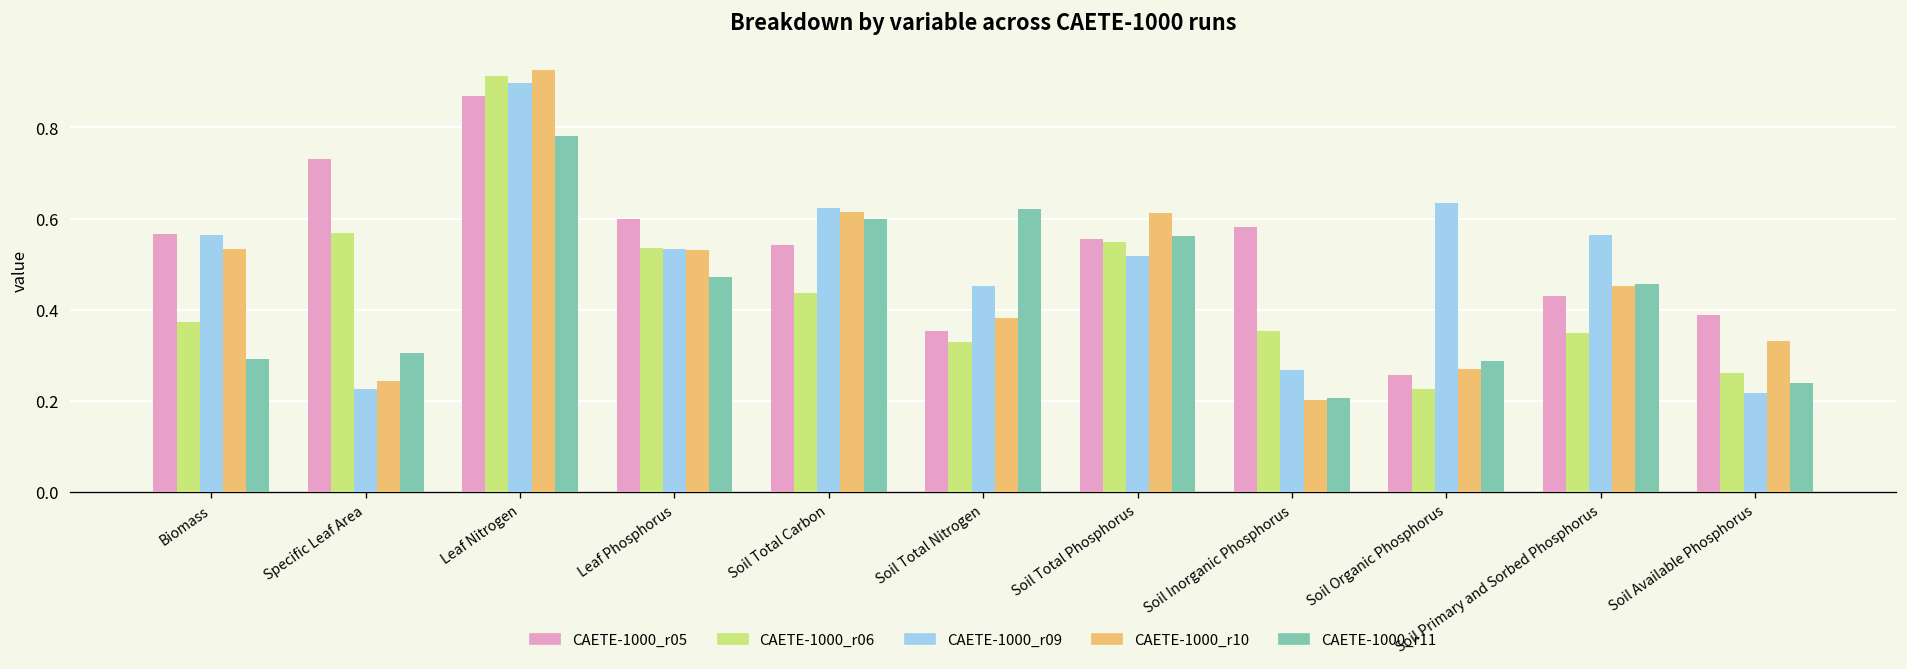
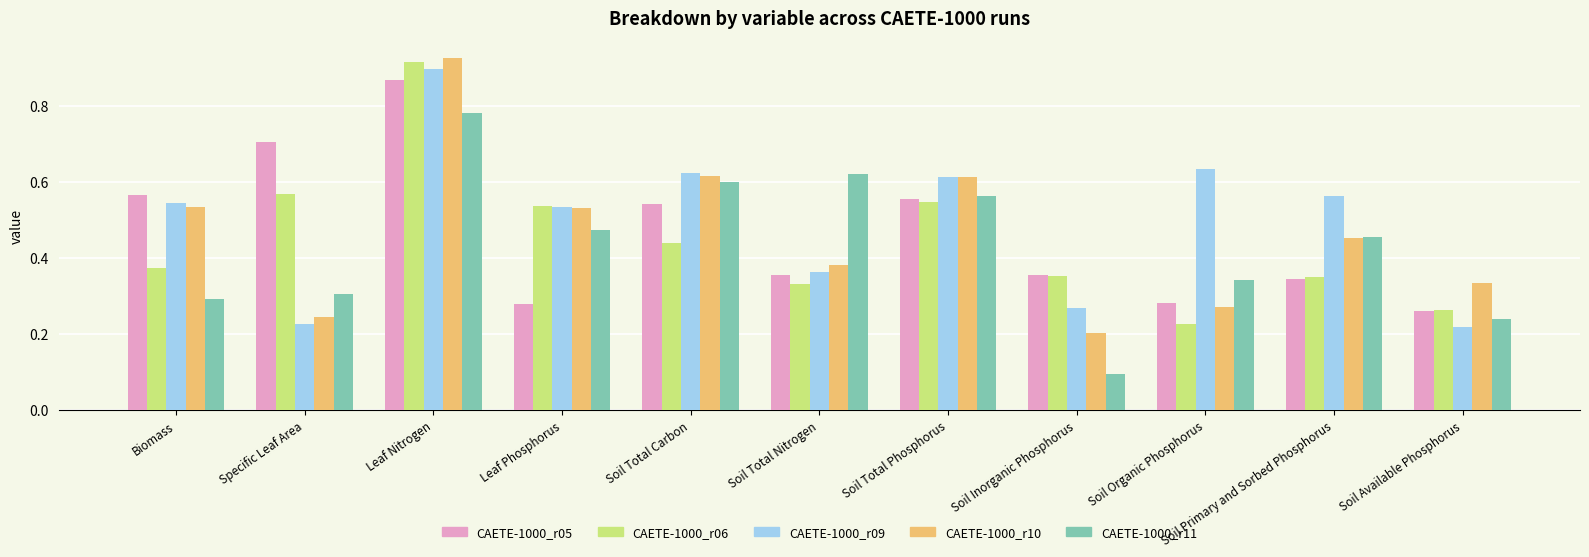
  {
    "CAETE-1000_r05": {
      "Biomass": 0.57,
-     "Specific Leaf Area": 0.73,
+     "Specific Leaf Area": 0.70,
      "Leaf Nitrogen": 0.87,
-     "Leaf Phosphorus": 0.60,
+     "Leaf Phosphorus": 0.28,
      "Soil Total Carbon": 0.54,
      "Soil Total Nitrogen": 0.35,
      "Soil Total Phosphorus": 0.56,
-     "Soil Inorganic Phosphorus": 0.58,
-     "Soil Organic Phosphorus": 0.26,
-     "Soil Primary and Sorbed Phosphorus": 0.43,
-     "Soil Available Phosphorus": 0.39
+     "Soil Inorganic Phosphorus": 0.35,
+     "Soil Organic Phosphorus": 0.28,
+     "Soil Primary and Sorbed Phosphorus": 0.34,
+     "Soil Available Phosphorus": 0.26
    },
    "CAETE-1000_r09": {
-     "Biomass": 0.56,
+     "Biomass": 0.54,
      "Specific Leaf Area": 0.23,
      "Leaf Nitrogen": 0.90,
      "Leaf Phosphorus": 0.53,
      "Soil Total Carbon": 0.62,
-     "Soil Total Nitrogen": 0.45,
-     "Soil Total Phosphorus": 0.52,
+     "Soil Total Nitrogen": 0.36,
+     "Soil Total Phosphorus": 0.61,
      "Soil Inorganic Phosphorus": 0.27,
      "Soil Organic Phosphorus": 0.63,
      "Soil Primary and Sorbed Phosphorus": 0.56,
      "Soil Available Phosphorus": 0.22
    },
    "CAETE-1000_r11": {
      "Biomass": 0.29,
      "Specific Leaf Area": 0.31,
      "Leaf Nitrogen": 0.78,
      "Leaf Phosphorus": 0.47,
      "Soil Total Carbon": 0.60,
      "Soil Total Nitrogen": 0.62,
      "Soil Total Phosphorus": 0.56,
-     "Soil Inorganic Phosphorus": 0.21,
-     "Soil Organic Phosphorus": 0.29,
+     "Soil Inorganic Phosphorus": 0.09,
+     "Soil Organic Phosphorus": 0.34,
      "Soil Primary and Sorbed Phosphorus": 0.46,
      "Soil Available Phosphorus": 0.24
    }
  }
